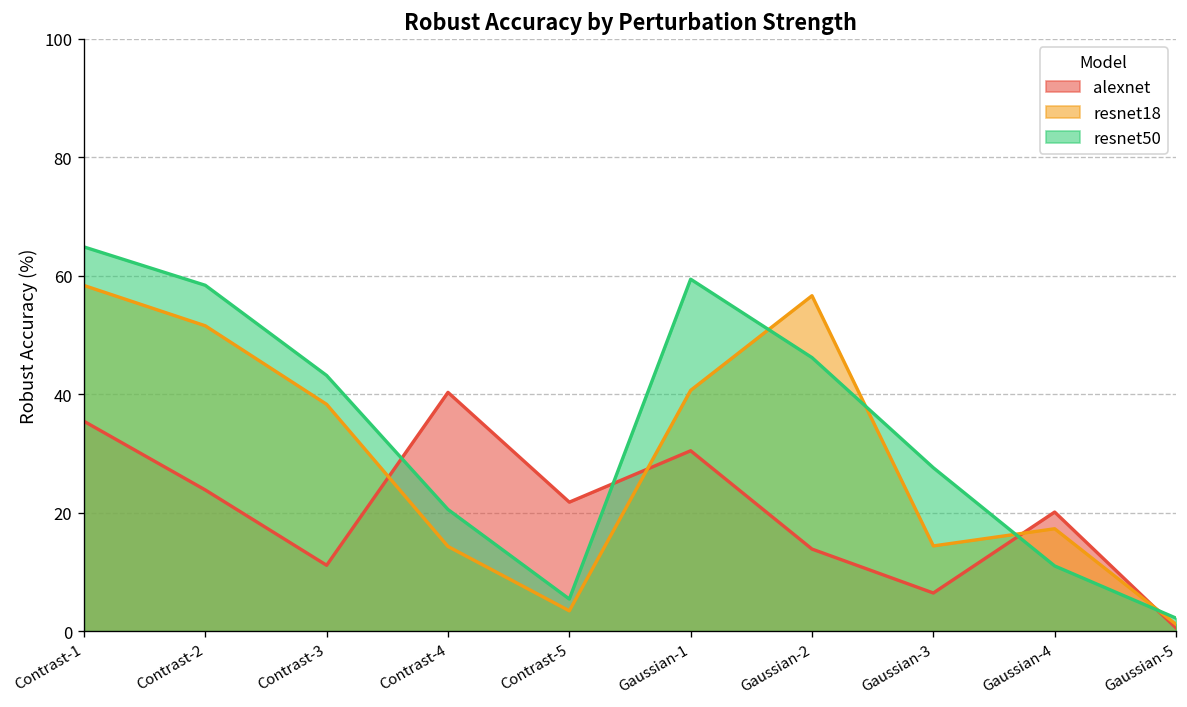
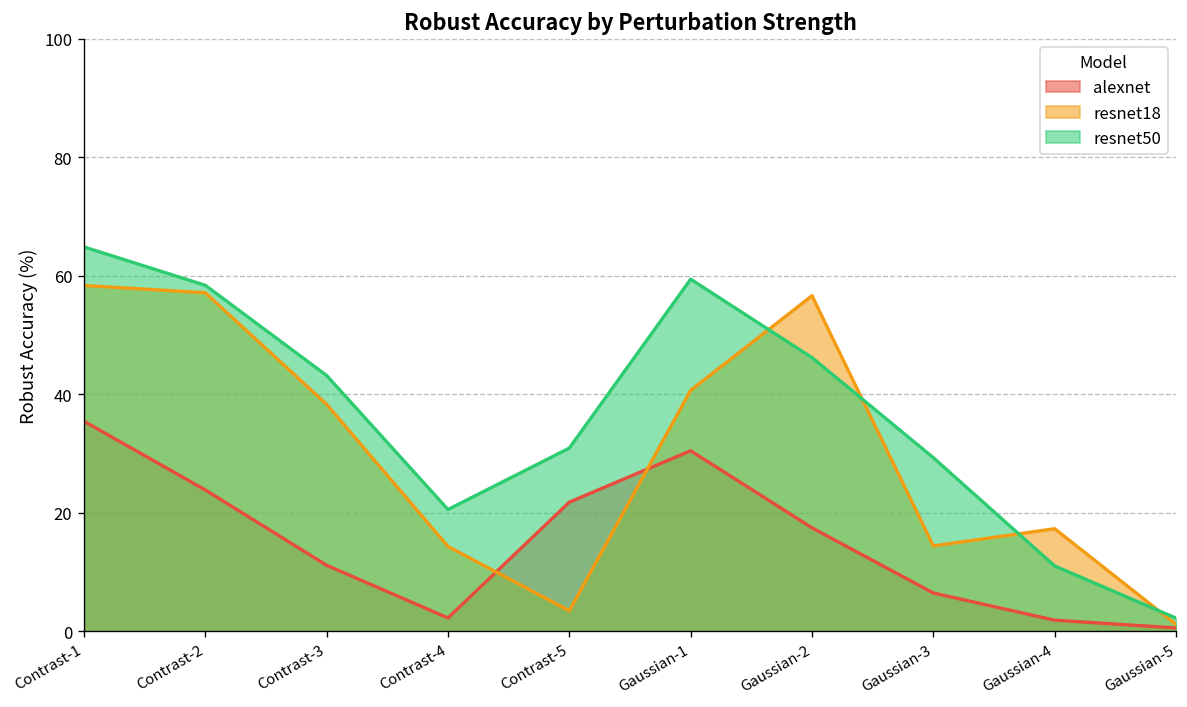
  {
    "alexnet": {
      "Contrast-1": 35,
      "Contrast-2": 24,
      "Contrast-3": 11,
-     "Contrast-4": 40,
+     "Contrast-4": 2,
      "Contrast-5": 22,
      "Gaussian-1": 30,
-     "Gaussian-2": 14,
+     "Gaussian-2": 17,
      "Gaussian-3": 6,
-     "Gaussian-4": 20,
+     "Gaussian-4": 2,
      "Gaussian-5": 1
    },
    "resnet18": {
      "Contrast-1": 58,
-     "Contrast-2": 52,
+     "Contrast-2": 57,
      "Contrast-3": 38,
      "Contrast-4": 14,
      "Contrast-5": 3,
      "Gaussian-1": 41,
      "Gaussian-2": 57,
      "Gaussian-3": 14,
      "Gaussian-4": 17,
      "Gaussian-5": 1
    },
    "resnet50": {
      "Contrast-1": 65,
      "Contrast-2": 58,
      "Contrast-3": 43,
      "Contrast-4": 21,
-     "Contrast-5": 5,
+     "Contrast-5": 31,
      "Gaussian-1": 59,
      "Gaussian-2": 46,
-     "Gaussian-3": 28,
+     "Gaussian-3": 29,
      "Gaussian-4": 11,
      "Gaussian-5": 2
    }
  }
